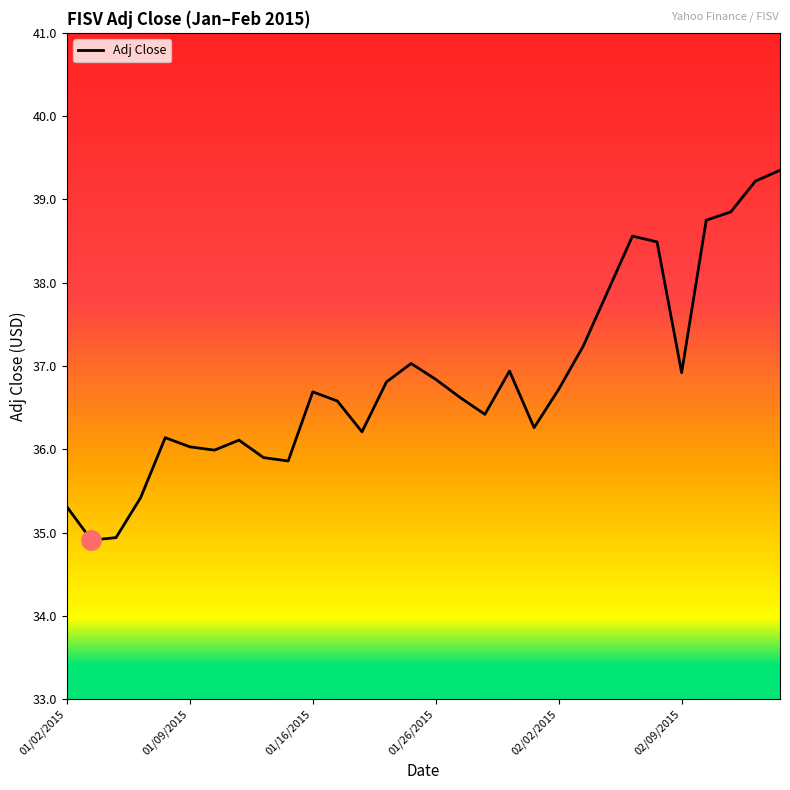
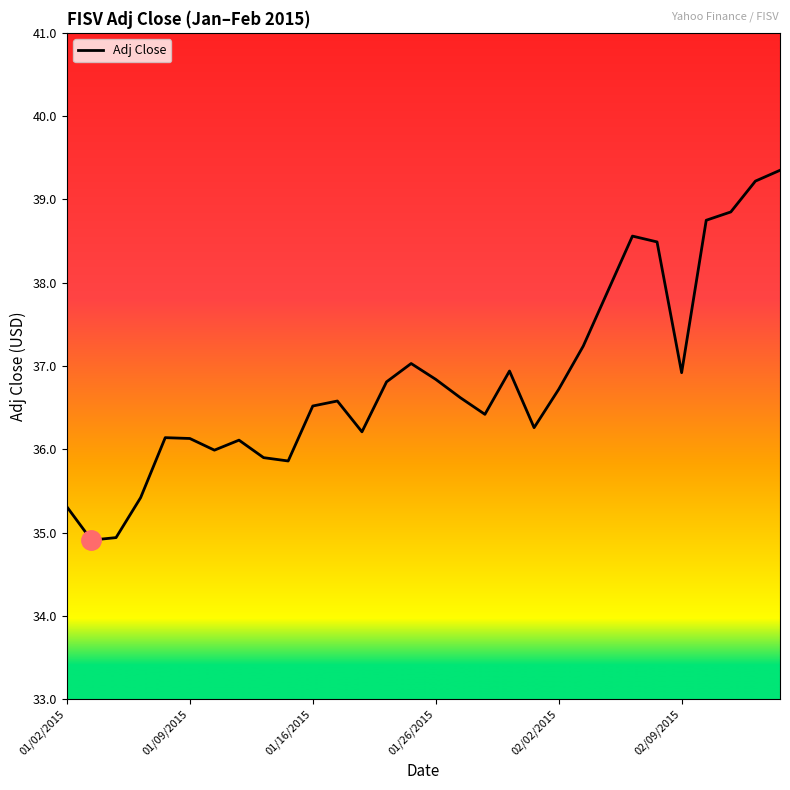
  {
    "Adj Close": {
      "01/02/2015": 35.3,
-     "01/09/2015": 36.0,
-     "01/16/2015": 36.7,
+     "01/09/2015": 36.1,
+     "01/16/2015": 36.5,
      "01/26/2015": 36.8,
      "02/02/2015": 36.7,
      "02/09/2015": 36.9
    }
  }
